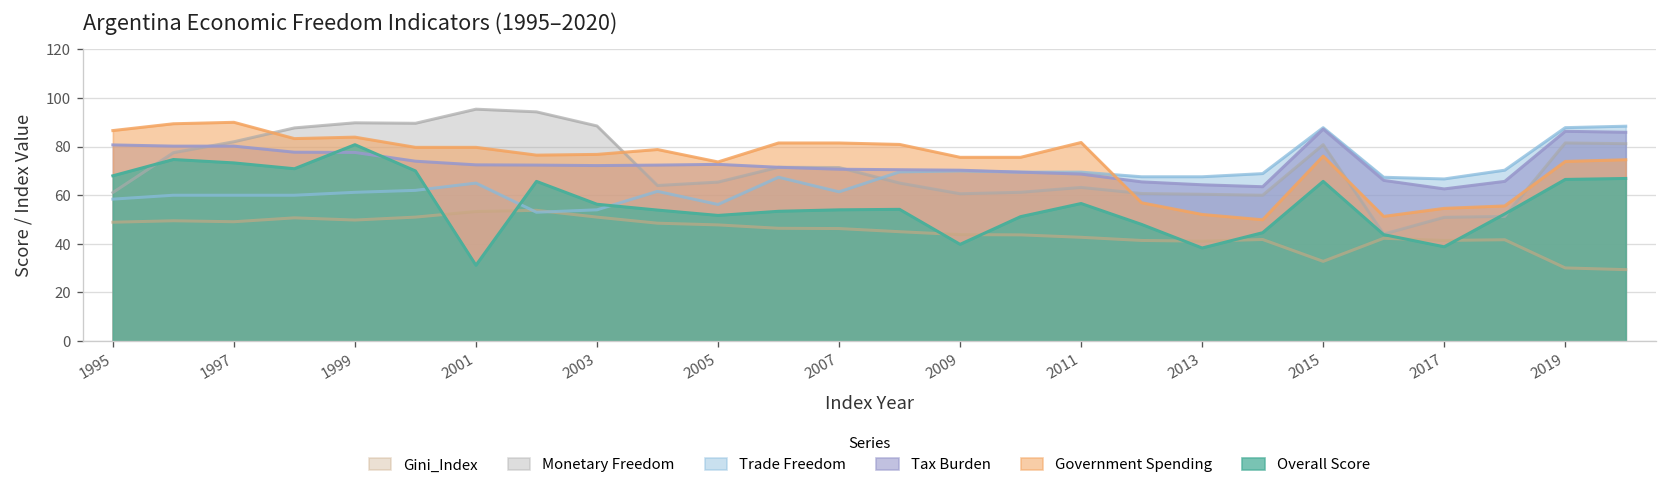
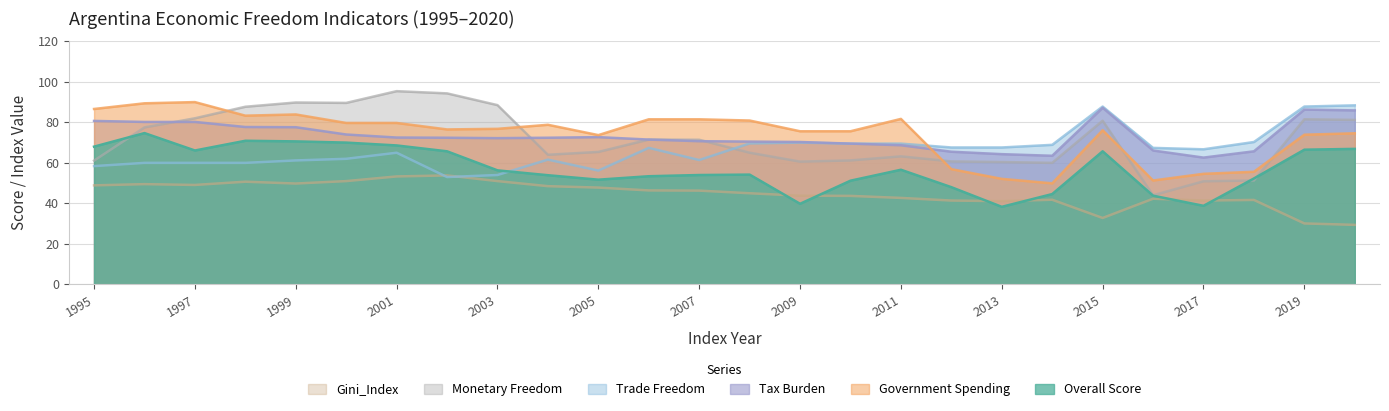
  {
    "Overall Score": {
      "1995": 68,
-     "1997": 73,
-     "1999": 81,
-     "2001": 31,
+     "1997": 66,
+     "1999": 71,
+     "2001": 69,
      "2003": 56,
      "2005": 52,
      "2007": 54,
      "2009": 40,
      "2011": 57,
      "2013": 38,
      "2015": 66,
      "2017": 39,
      "2019": 67
    }
  }
